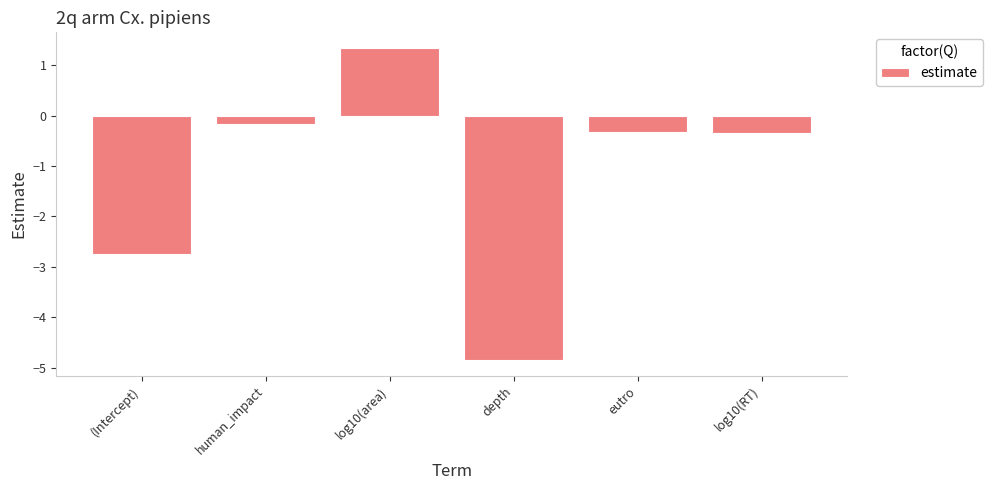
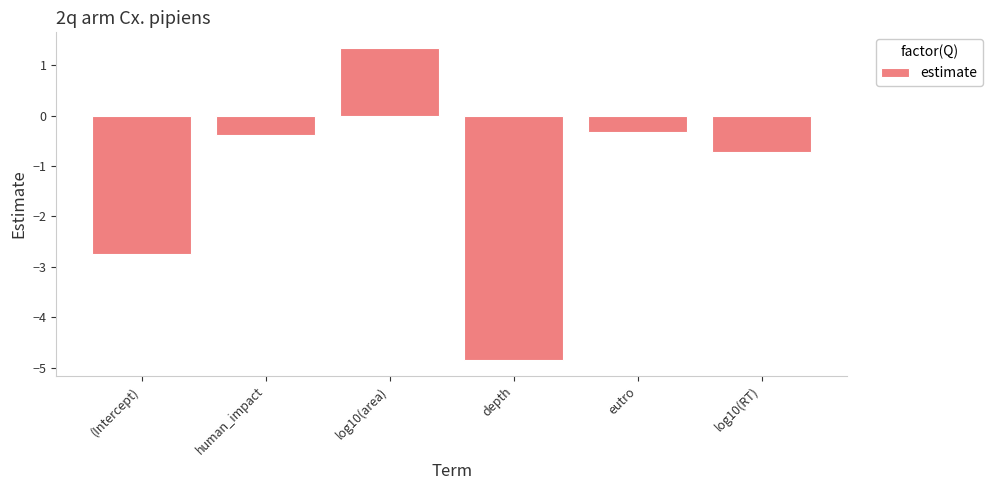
  {
    "(Intercept)": -2.7,
-   "human_impact": -0.2,
+   "human_impact": -0.4,
    "log10(area)": 1.3,
    "depth": -4.8,
    "eutro": -0.3,
-   "log10(RT)": -0.4
+   "log10(RT)": -0.7
  }
